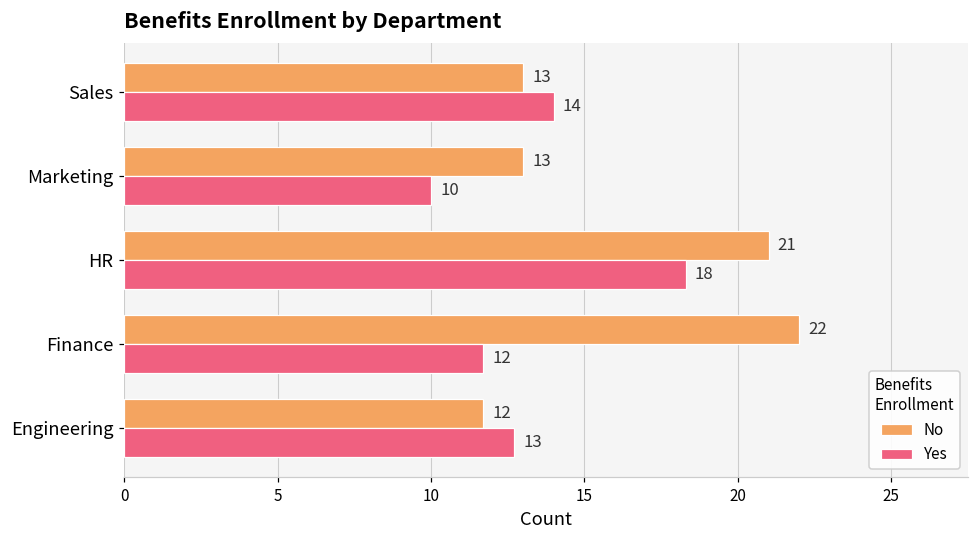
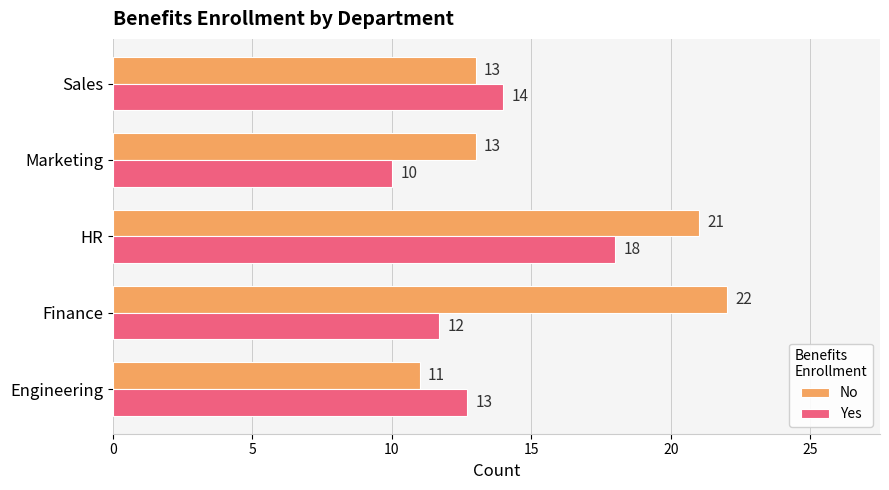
  {
    "No": {
      "Sales": 13,
      "Marketing": 13,
      "HR": 21,
      "Finance": 22,
-     "Engineering": 12
+     "Engineering": 11
    },
    "Yes": {
-     "HR": 18.3
+     "HR": 18.0
    }
  }
